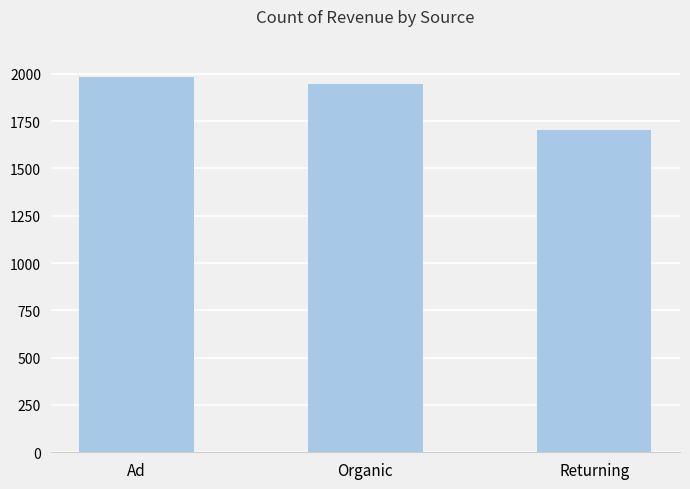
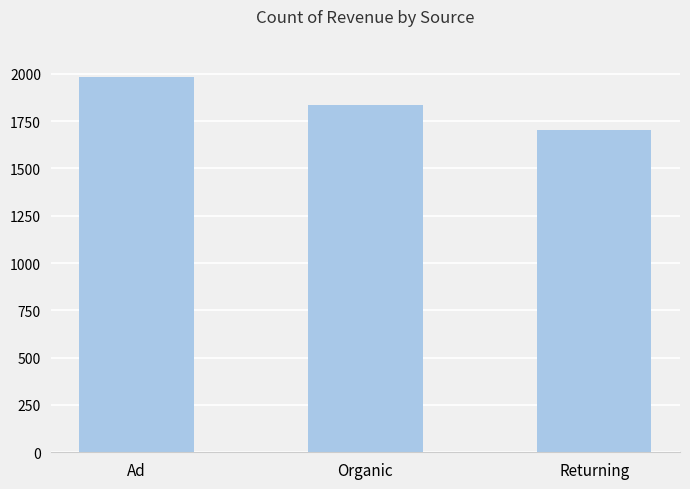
  {
    "Ad": 1980,
-   "Organic": 1950,
+   "Organic": 1830,
    "Returning": 1700
  }
